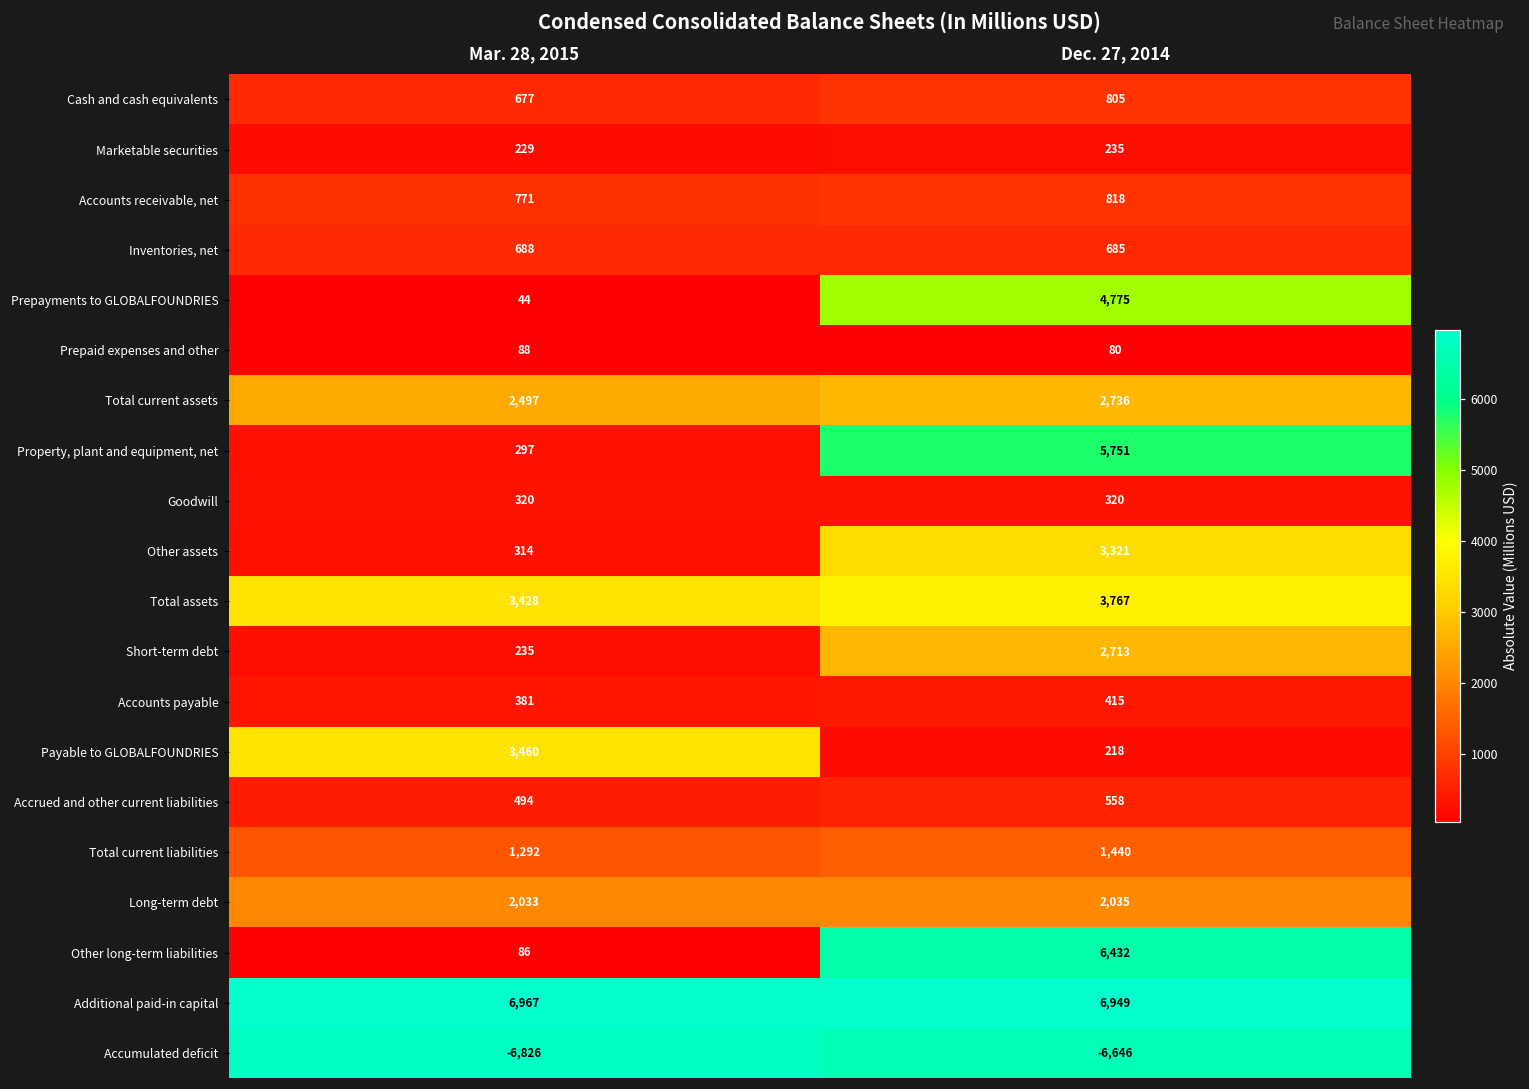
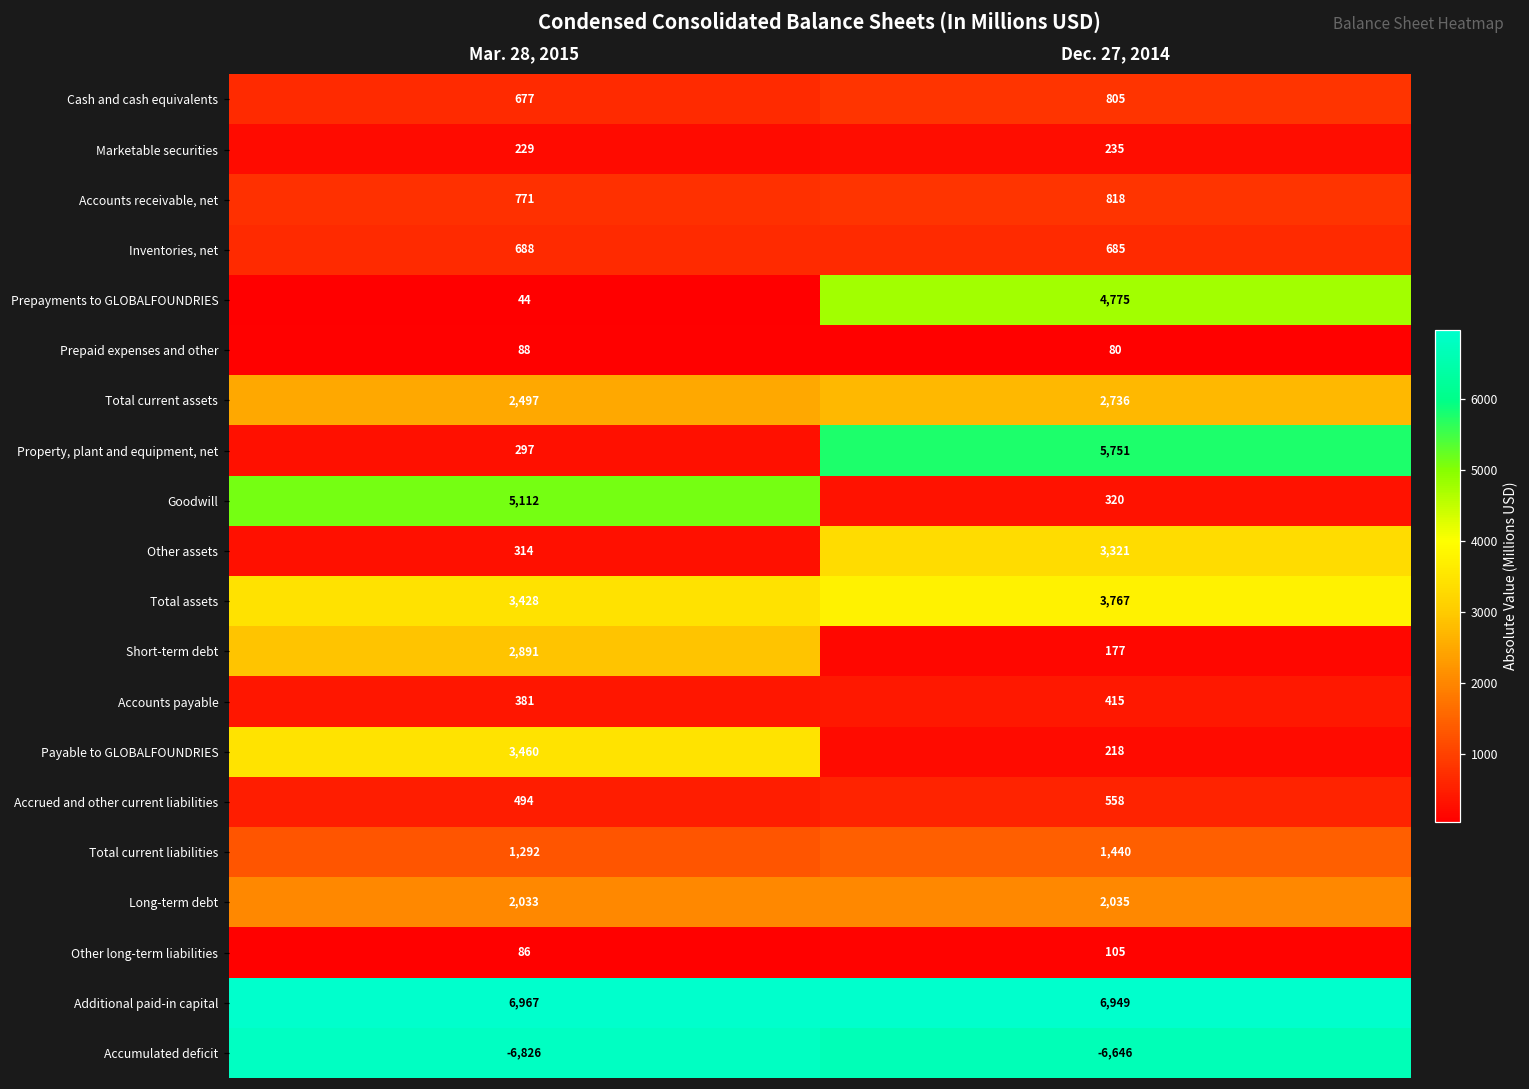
  {
    "Cash and cash equivalents": {
      "Mar. 28, 2015": "677",
      "Dec. 27, 2014": "805"
    },
    "Marketable securities": {
      "Mar. 28, 2015": "229",
      "Dec. 27, 2014": "235"
    },
    "Accounts receivable, net": {
      "Mar. 28, 2015": "771",
      "Dec. 27, 2014": "818"
    },
    "Inventories, net": {
      "Mar. 28, 2015": "688",
      "Dec. 27, 2014": "685"
    },
    "Prepayments to GLOBALFOUNDRIES": {
      "Mar. 28, 2015": "44",
      "Dec. 27, 2014": "4,775"
    },
    "Prepaid expenses and other": {
      "Mar. 28, 2015": "88",
      "Dec. 27, 2014": "80"
    },
    "Total current assets": {
      "Mar. 28, 2015": "2,497",
      "Dec. 27, 2014": "2,736"
    },
    "Property, plant and equipment, net": {
      "Mar. 28, 2015": "297",
      "Dec. 27, 2014": "5,751"
    },
    "Goodwill": {
-     "Mar. 28, 2015": "320",
+     "Mar. 28, 2015": "5,112",
      "Dec. 27, 2014": "320"
    },
    "Other assets": {
      "Mar. 28, 2015": "314",
      "Dec. 27, 2014": "3,321"
    },
    "Total assets": {
      "Mar. 28, 2015": "3,428",
      "Dec. 27, 2014": "3,767"
    },
    "Short-term debt": {
-     "Mar. 28, 2015": "235",
-     "Dec. 27, 2014": "2,713"
+     "Mar. 28, 2015": "2,891",
+     "Dec. 27, 2014": "177"
    },
    "Accounts payable": {
      "Mar. 28, 2015": "381",
      "Dec. 27, 2014": "415"
    },
    "Payable to GLOBALFOUNDRIES": {
      "Mar. 28, 2015": "3,460",
      "Dec. 27, 2014": "218"
    },
    "Accrued and other current liabilities": {
      "Mar. 28, 2015": "494",
      "Dec. 27, 2014": "558"
    },
    "Total current liabilities": {
      "Mar. 28, 2015": "1,292",
      "Dec. 27, 2014": "1,440"
    },
    "Long-term debt": {
      "Mar. 28, 2015": "2,033",
      "Dec. 27, 2014": "2,035"
    },
    "Other long-term liabilities": {
      "Mar. 28, 2015": "86",
-     "Dec. 27, 2014": "6,432"
+     "Dec. 27, 2014": "105"
    },
    "Additional paid-in capital": {
      "Mar. 28, 2015": "6,967",
      "Dec. 27, 2014": "6,949"
    },
    "Accumulated deficit": {
      "Mar. 28, 2015": "-6,826",
      "Dec. 27, 2014": "-6,646"
    }
  }
